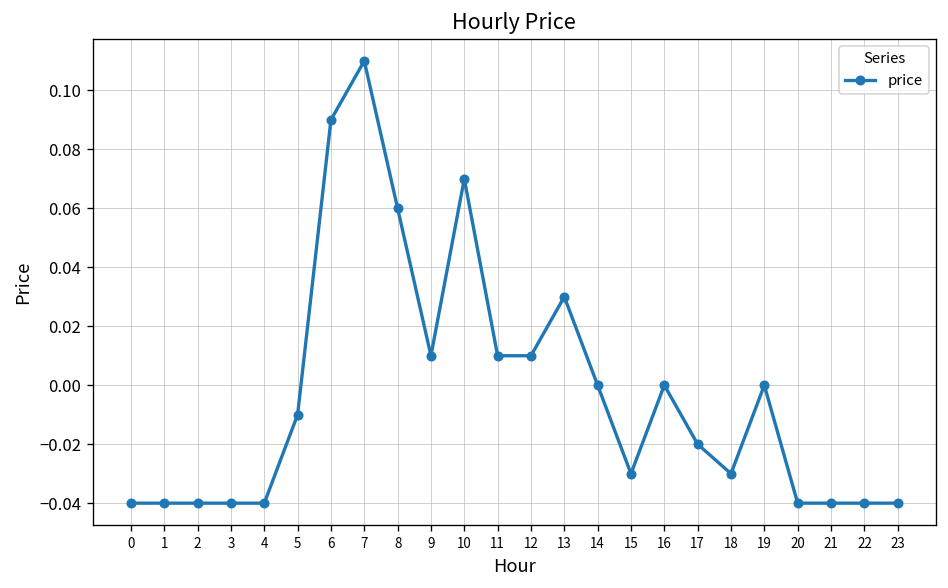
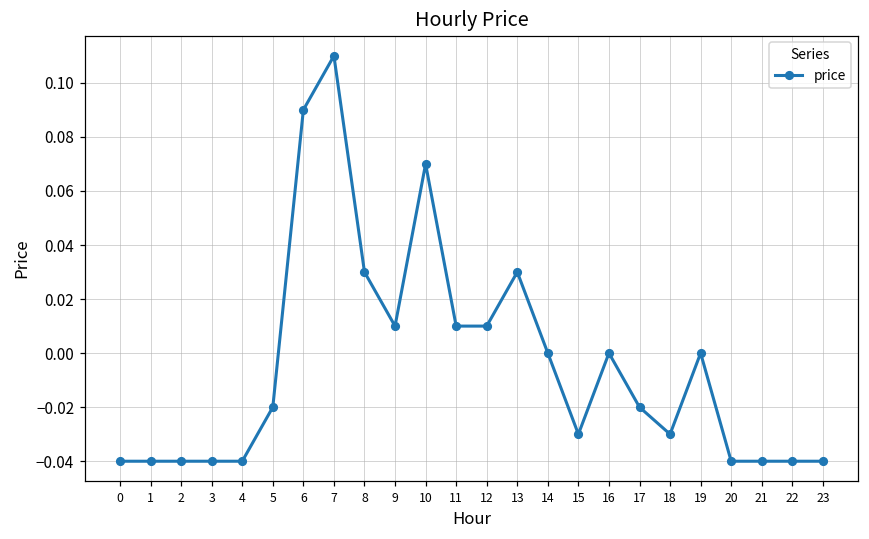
  {
    "0": -0.04,
    "1": -0.04,
    "2": -0.04,
    "3": -0.04,
    "4": -0.04,
-   "5": -0.01,
+   "5": -0.02,
    "6": 0.09,
    "7": 0.11,
-   "8": 0.06,
+   "8": 0.03,
    "9": 0.01,
    "10": 0.07,
    "11": 0.01,
    "12": 0.01,
    "13": 0.03,
    "14": 0.00,
    "15": -0.03,
    "16": 0.00,
    "17": -0.02,
    "18": -0.03,
    "19": 0.00,
    "20": -0.04,
    "21": -0.04,
    "22": -0.04,
    "23": -0.04
  }
